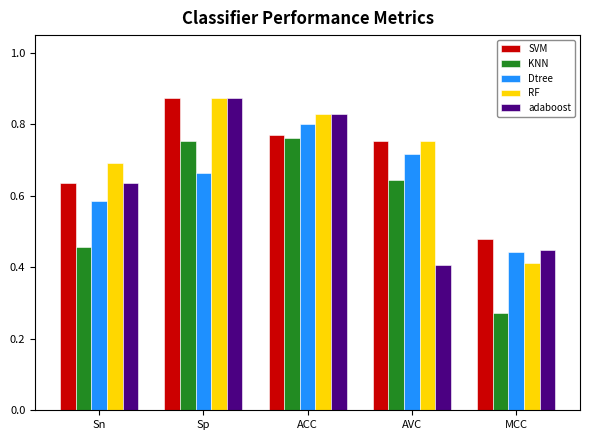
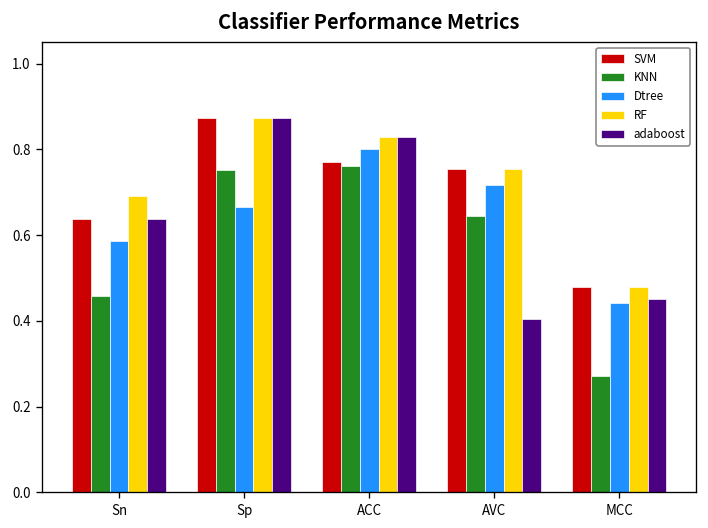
  {
    "SVM": {
      "Sn": 0.64,
      "Sp": 0.87,
      "ACC": 0.77,
      "AVC": 0.75,
      "MCC": 0.48
    },
    "KNN": {
      "Sn": 0.46,
      "Sp": 0.75,
      "ACC": 0.76,
      "AVC": 0.64,
      "MCC": 0.27
    },
    "Dtree": {
      "Sn": 0.59,
      "Sp": 0.66,
      "ACC": 0.80,
      "AVC": 0.72,
      "MCC": 0.44
    },
    "RF": {
      "Sn": 0.69,
      "Sp": 0.87,
      "ACC": 0.83,
      "AVC": 0.75,
-     "MCC": 0.41
+     "MCC": 0.48
    },
    "adaboost": {
      "Sn": 0.64,
      "Sp": 0.87,
      "ACC": 0.83,
      "AVC": 0.41,
      "MCC": 0.45
    }
  }
